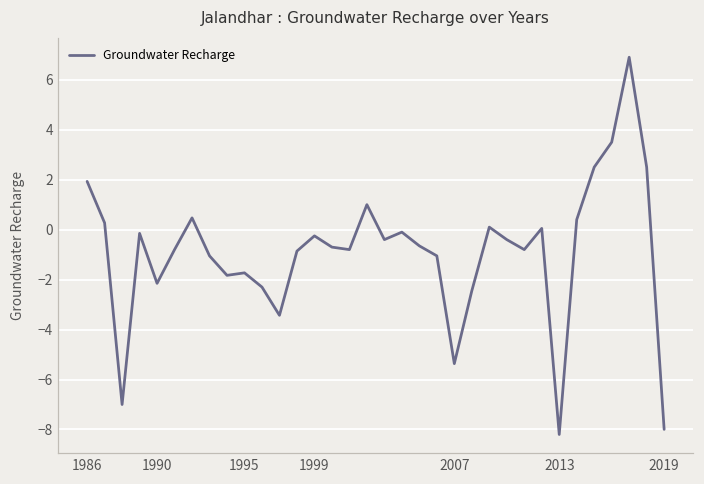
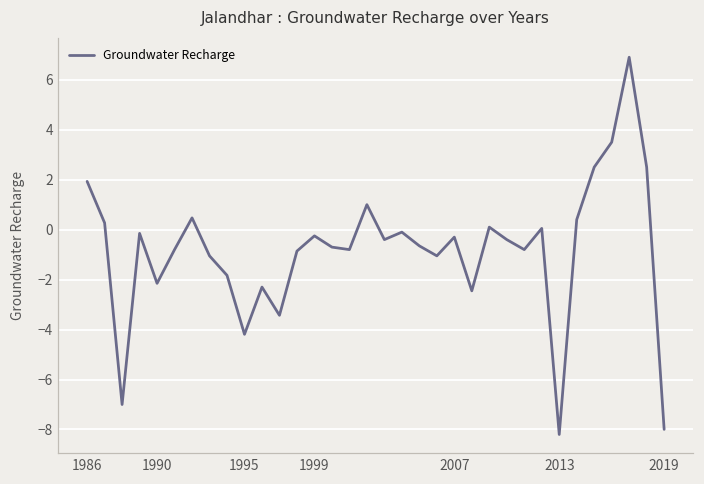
  {
    "1986": 1.9,
    "1990": -2.1,
-   "1995": -1.7,
+   "1995": -4.2,
    "1999": -0.3,
-   "2007": -5.4,
+   "2007": -0.3,
    "2013": -8.2,
    "2019": -8.0
  }
